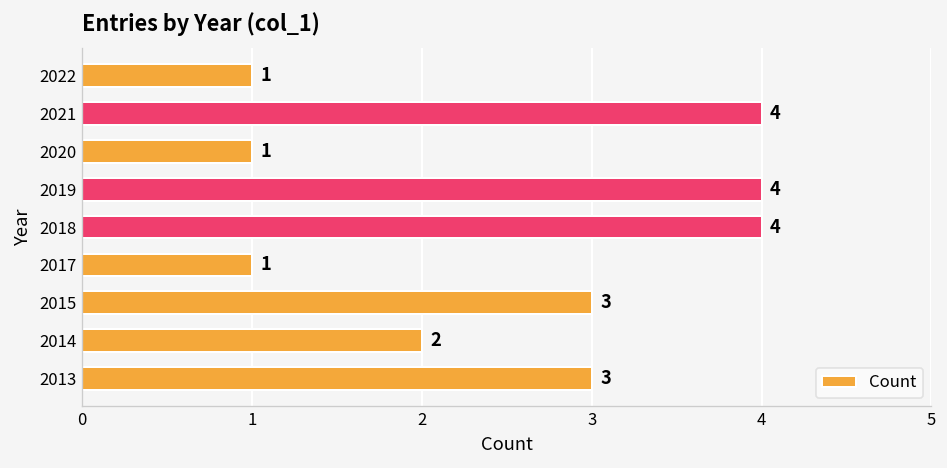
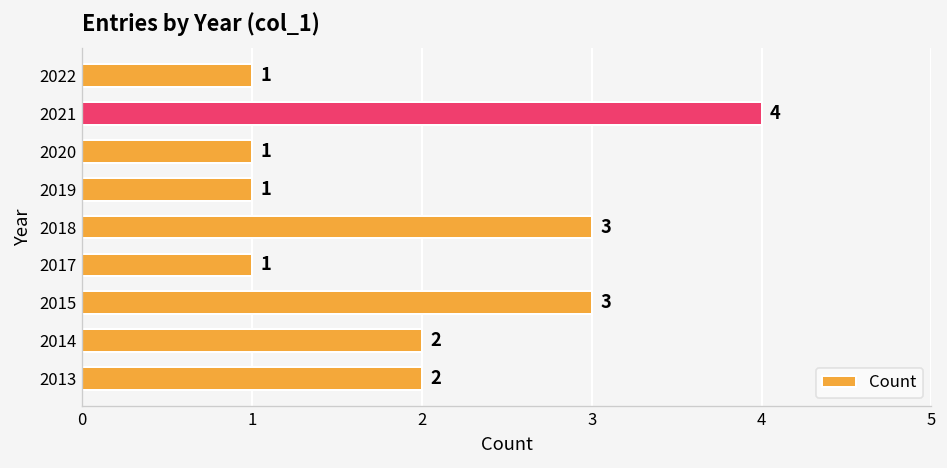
  {
    "2022": 1,
    "2021": 4,
    "2020": 1,
-   "2019": 4,
-   "2018": 4,
+   "2019": 1,
+   "2018": 3,
    "2017": 1,
    "2015": 3,
    "2014": 2,
-   "2013": 3
+   "2013": 2
  }
